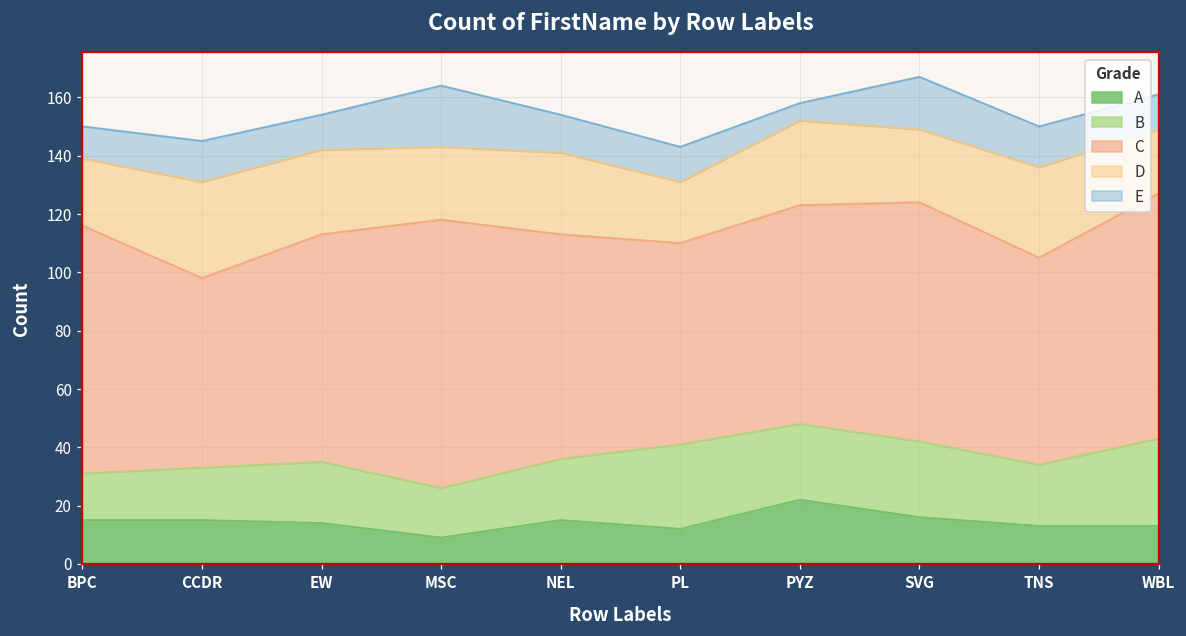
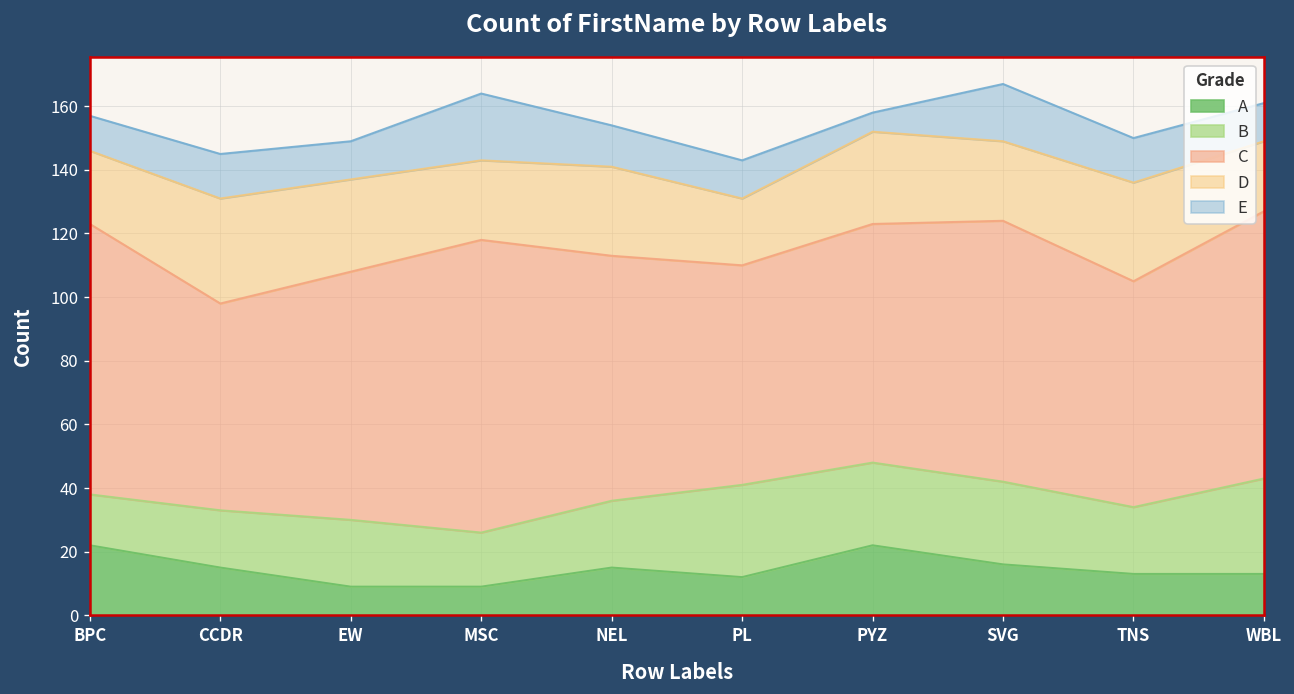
  {
    "A": {
-     "BPC": 15,
+     "BPC": 22,
      "CCDR": 15,
-     "EW": 14,
+     "EW": 9,
      "MSC": 9,
      "NEL": 15,
      "PL": 12,
      "PYZ": 22,
      "SVG": 16,
      "TNS": 13,
      "WBL": 13
    },
    "B": {
      "BPC": 16,
      "CCDR": 18,
      "EW": 21,
      "MSC": 17,
      "NEL": 21,
      "PL": 29,
      "PYZ": 26,
      "SVG": 26,
      "TNS": 21,
      "WBL": 30
    },
    "E": {
      "BPC": 11,
      "CCDR": 14,
      "EW": 12,
      "MSC": 21,
      "NEL": 13,
      "PL": 12,
      "PYZ": 6,
      "SVG": 18,
      "TNS": 14,
      "WBL": 12
    }
  }
